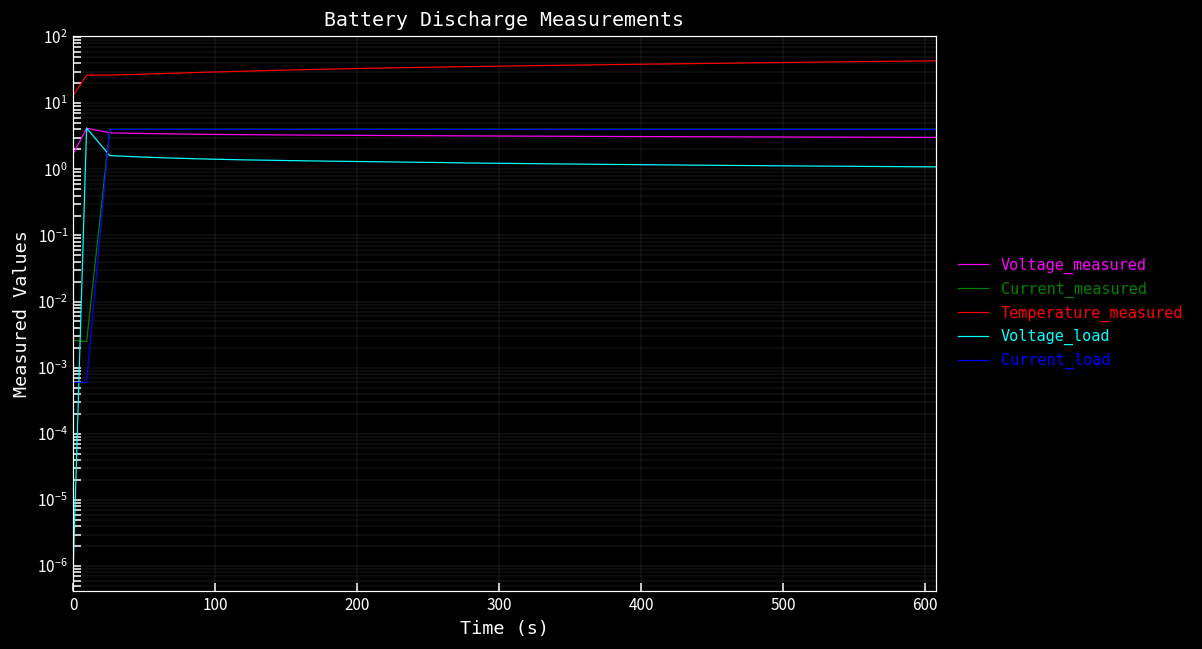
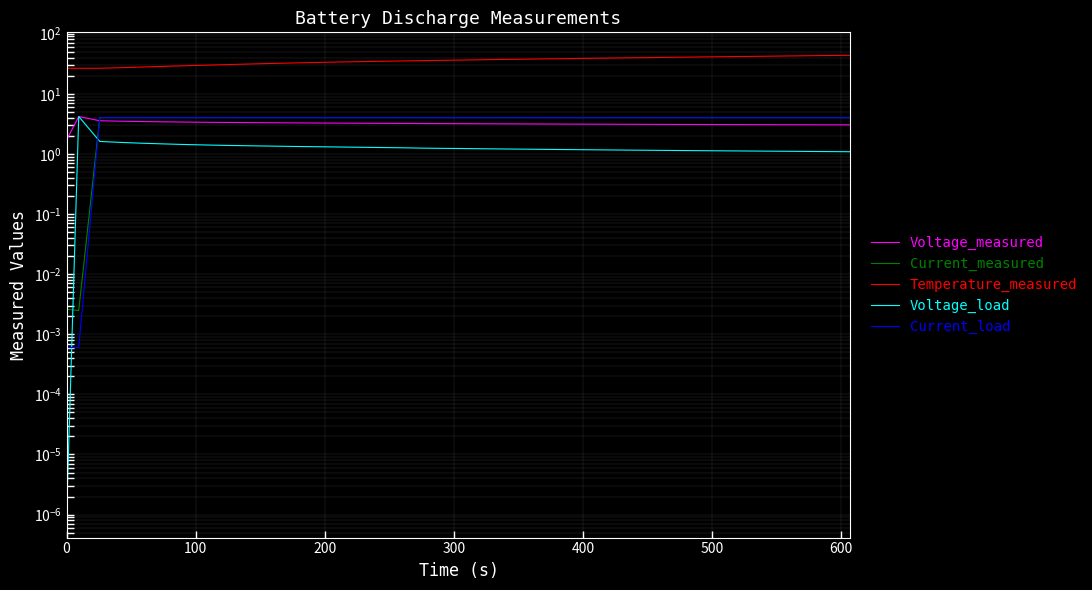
  {
    "Voltage_measured": {
      "0": 1.7
    },
    "Current_measured": {
      "0": 0.0026
    },
    "Temperature_measured": {
-     "0": 13
+     "0": 30
    },
    "Voltage_load": {
      "0": 0.0000010
    },
    "Current_load": {
      "0": 0.0006
    }
  }
